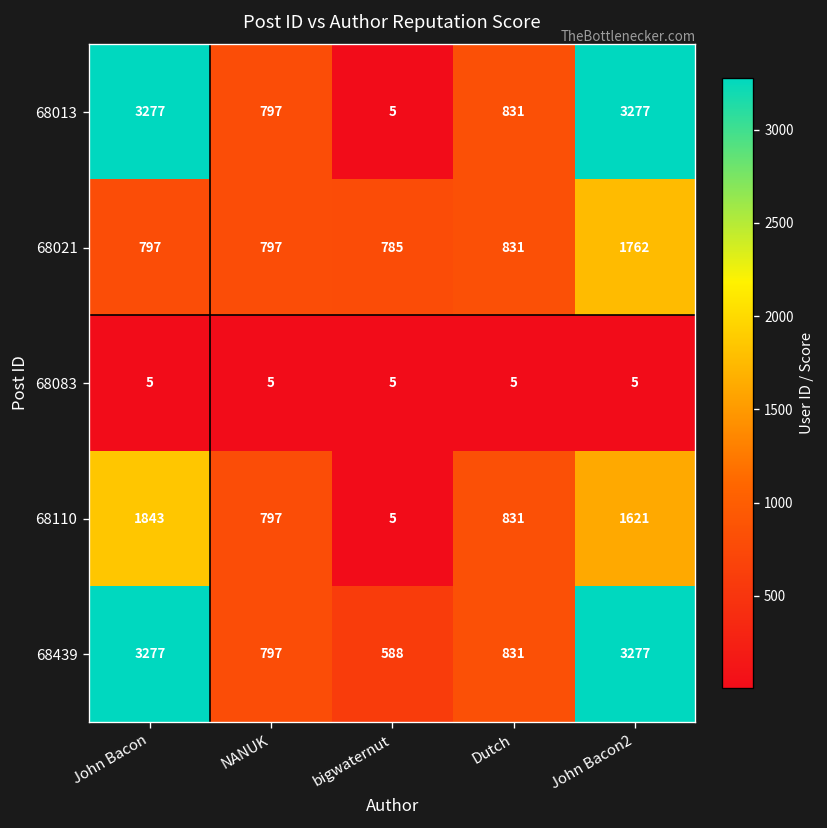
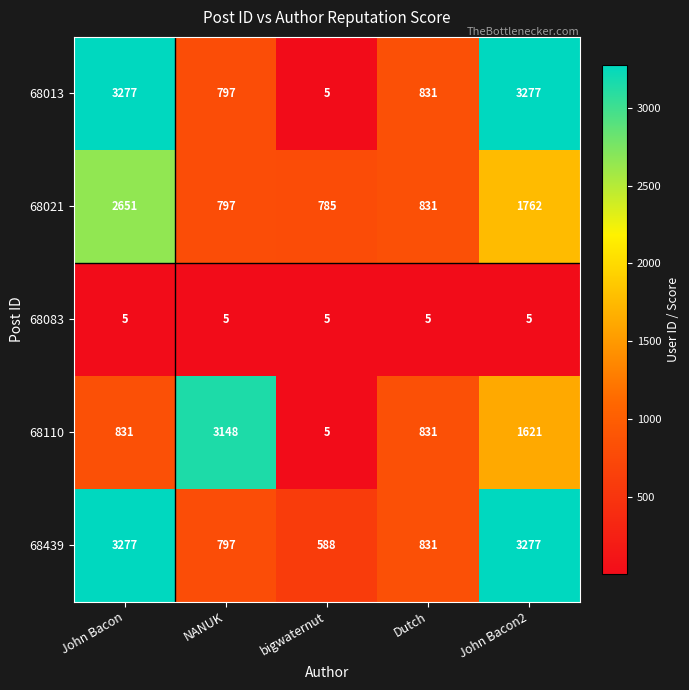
  {
    "68013": {
      "John Bacon": 3277,
      "NANUK": 797,
      "bigwaternut": 5,
      "Dutch": 831,
      "John Bacon2": 3277
    },
    "68021": {
-     "John Bacon": 797,
+     "John Bacon": 2651,
      "NANUK": 797,
      "bigwaternut": 785,
      "Dutch": 831,
      "John Bacon2": 1762
    },
    "68083": {
      "John Bacon": 5,
      "NANUK": 5,
      "bigwaternut": 5,
      "Dutch": 5,
      "John Bacon2": 5
    },
    "68110": {
-     "John Bacon": 1843,
-     "NANUK": 797,
+     "John Bacon": 831,
+     "NANUK": 3148,
      "bigwaternut": 5,
      "Dutch": 831,
      "John Bacon2": 1621
    },
    "68439": {
      "John Bacon": 3277,
      "NANUK": 797,
      "bigwaternut": 588,
      "Dutch": 831,
      "John Bacon2": 3277
    }
  }
